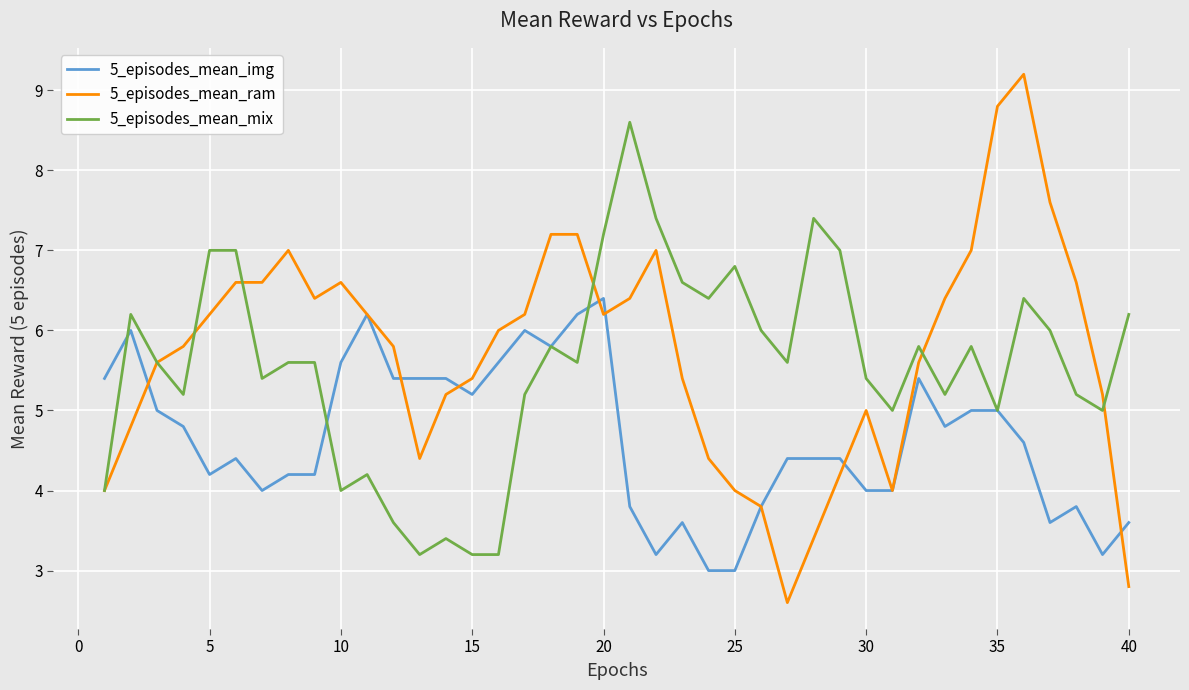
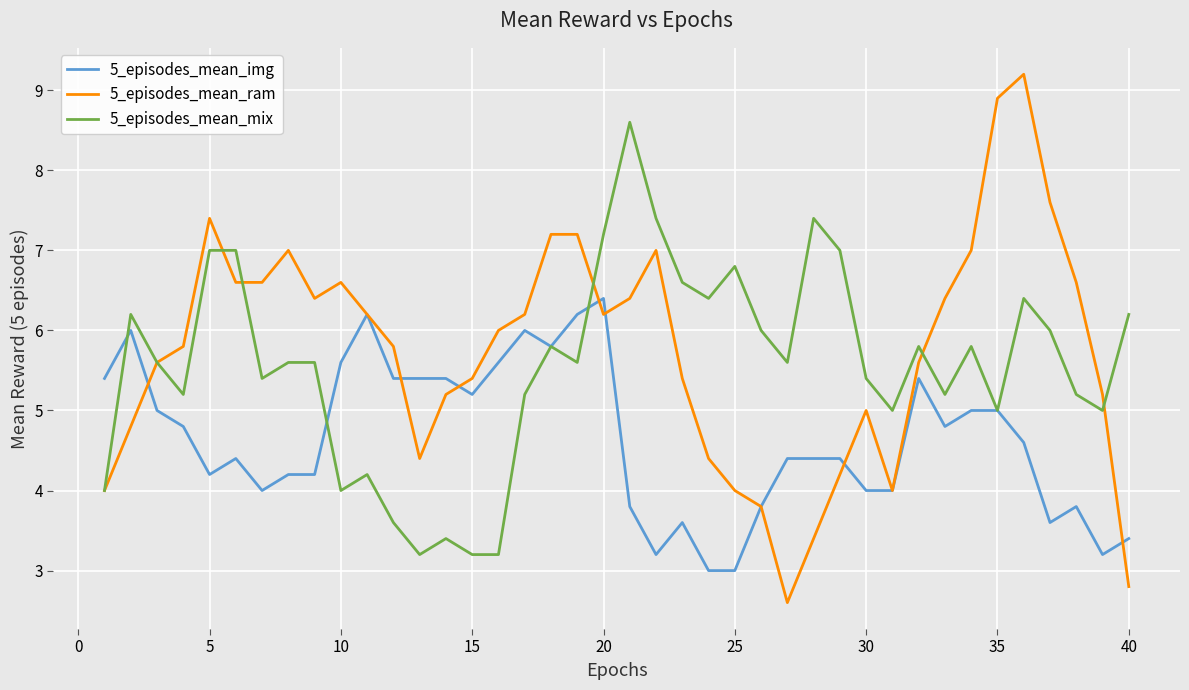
  {
    "5_episodes_mean_img": {
      "5": 4.2,
      "10": 5.6,
      "15": 5.2,
      "20": 6.4,
      "25": 3.0,
      "30": 4.0,
-     "40": 3.6
+     "40": 3.4
    },
    "5_episodes_mean_ram": {
-     "5": 6.2,
+     "5": 7.4,
      "10": 6.6,
      "15": 5.4,
      "20": 6.2,
      "25": 4.0,
      "30": 5.0,
-     "35": 8.8,
+     "35": 8.9,
      "40": 2.8
    },
    "5_episodes_mean_mix": {
      "5": 7.0,
      "10": 4.0,
      "15": 3.2,
      "20": 7.2,
      "25": 6.8,
      "30": 5.4,
      "40": 6.2
    }
  }
